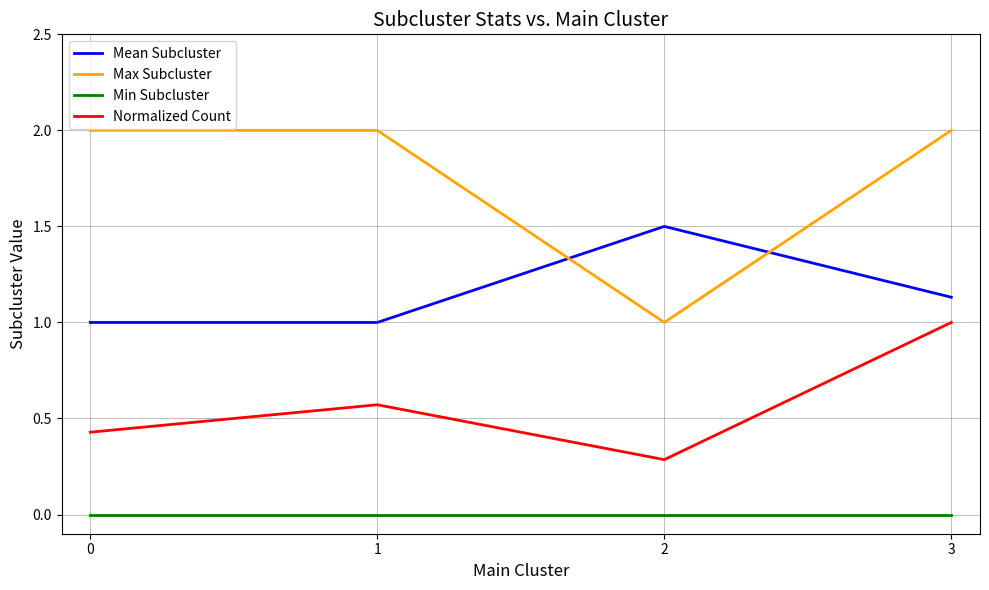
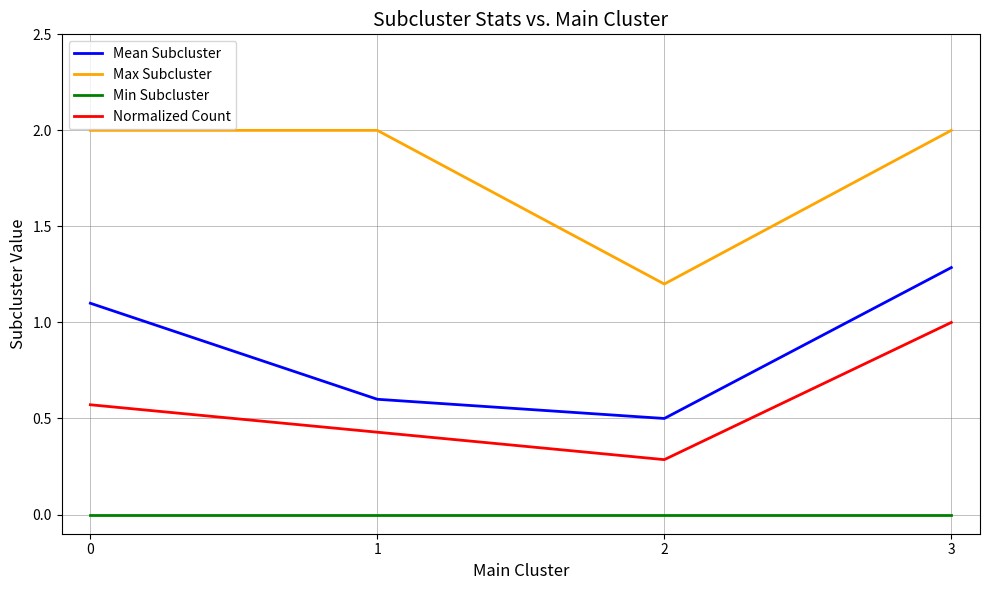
  {
    "Mean Subcluster": {
-     "0": 1.0,
-     "1": 1.0,
-     "2": 1.5,
-     "3": 1.13
+     "0": 1.1,
+     "1": 0.6,
+     "2": 0.5,
+     "3": 1.29
    },
    "Max Subcluster": {
      "0": 2.0,
      "1": 2.0,
-     "2": 1.0,
+     "2": 1.2,
      "3": 2.0
    },
    "Min Subcluster": {
      "0": 0.00,
      "1": 0.00,
      "2": 0.00,
      "3": 0.00
    },
    "Normalized Count": {
-     "0": 0.43,
-     "1": 0.57,
+     "0": 0.57,
+     "1": 0.43,
      "2": 0.29,
      "3": 1.00
    }
  }
